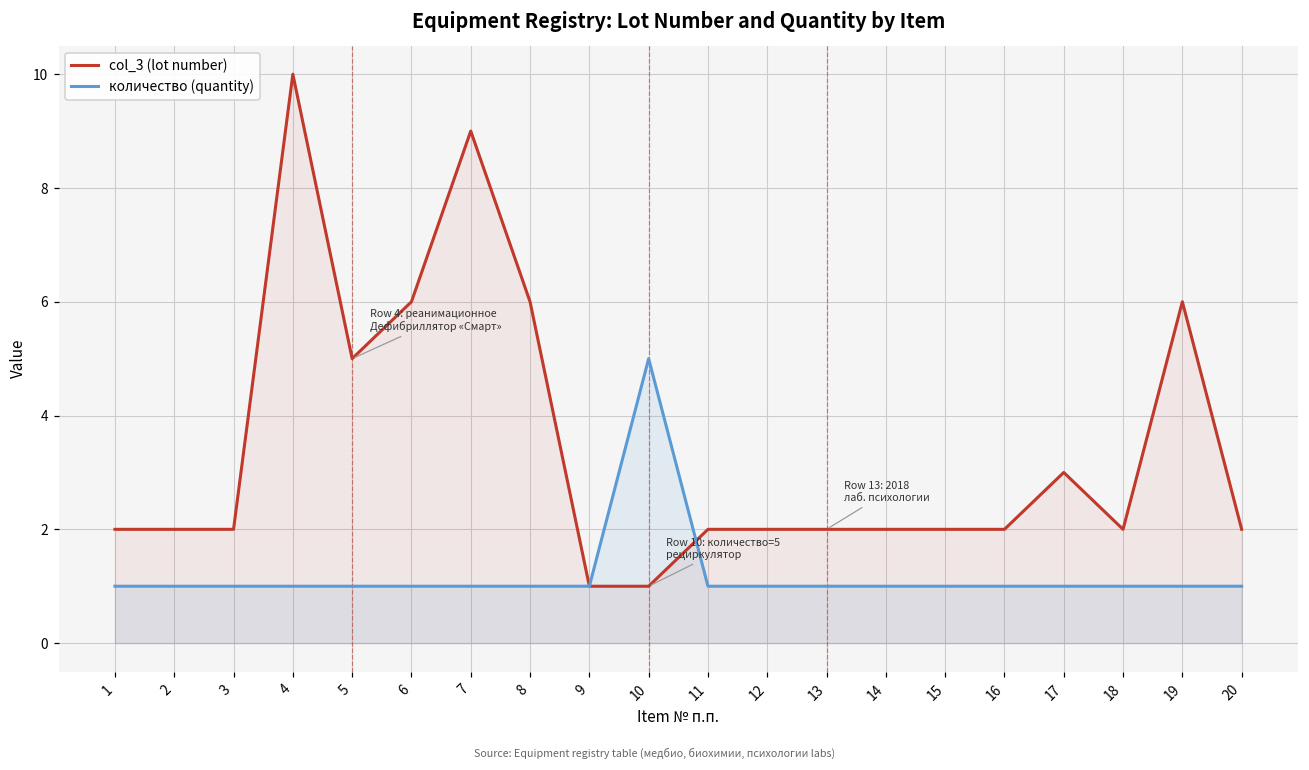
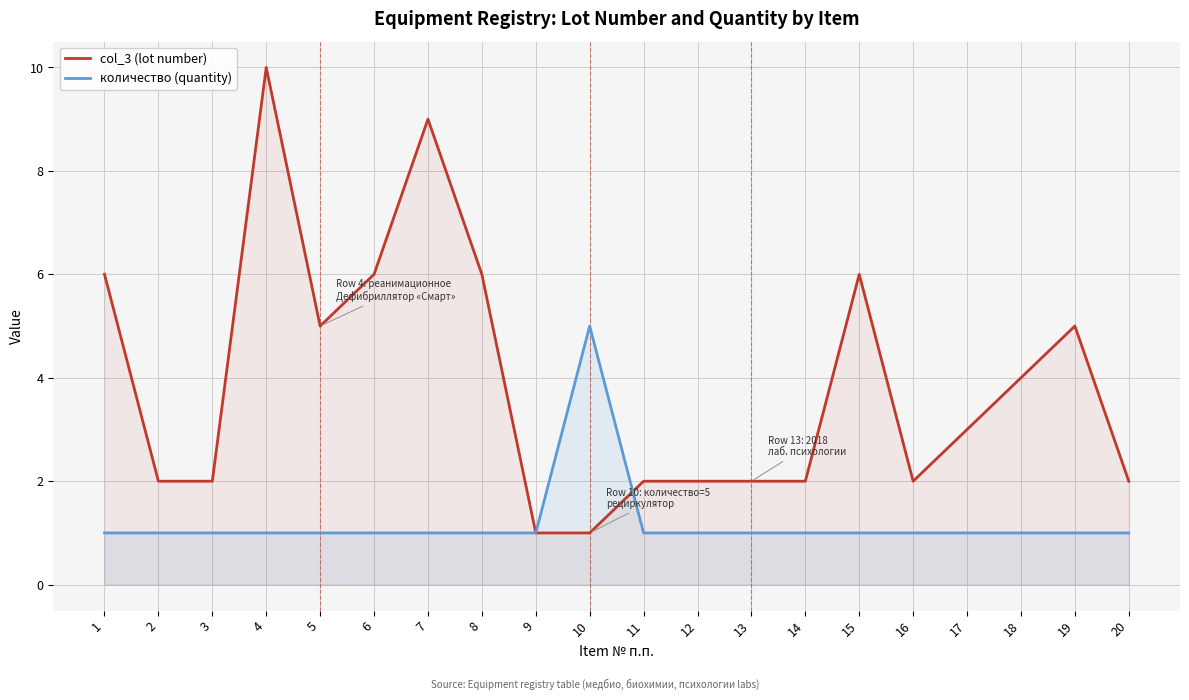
  {
    "col_3 (lot number)": {
-     "1": 2,
+     "1": 6,
      "2": 2,
      "3": 2,
      "4": 10,
      "6": 6,
      "7": 9,
      "8": 6,
      "10": 1,
      "11": 2,
      "12": 2,
      "13": 2,
-     "15": 2,
+     "15": 6,
      "16": 2,
      "17": 3,
-     "18": 2,
-     "19": 6,
+     "18": 4,
+     "19": 5,
      "20": 2
    },
    "количество (quantity)": {
      "1": 1,
      "2": 1,
      "3": 1,
      "4": 1,
      "5": 1,
      "6": 1,
      "7": 1,
      "8": 1,
      "10": 5,
      "13": 1,
      "14": 1,
      "15": 1,
      "16": 1,
      "17": 1,
      "18": 1,
      "19": 1,
      "20": 1
    }
  }
